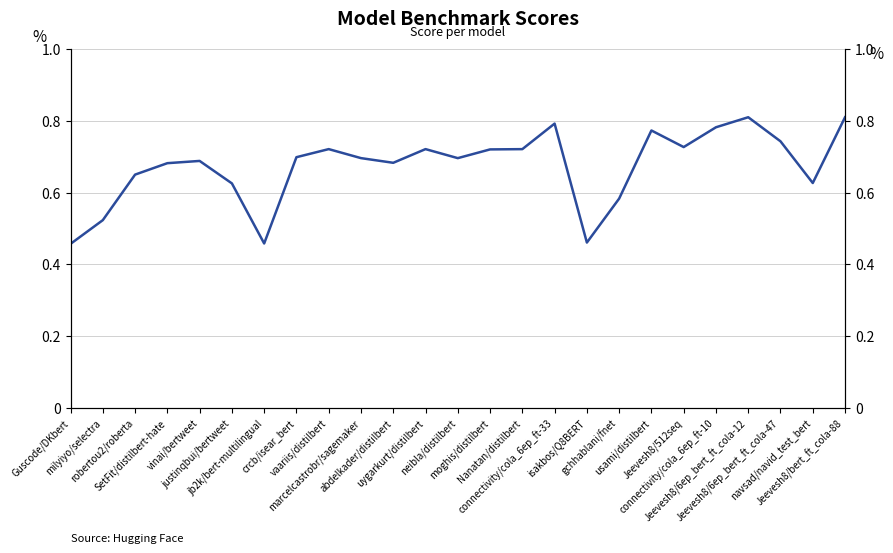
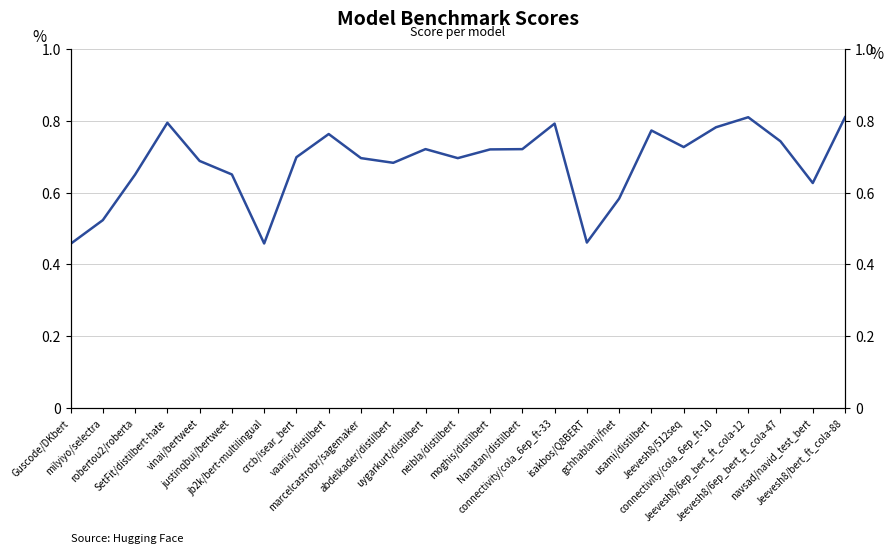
  {
    "Guscode/DKbert": 0.46,
    "milyiyo/selectra": 0.52,
    "robertou2/roberta": 0.65,
-   "SetFit/distilbert-hate": 0.68,
+   "SetFit/distilbert-hate": 0.79,
    "vinai/bertweet": 0.69,
-   "justinqbui/bertweet": 0.63,
+   "justinqbui/bertweet": 0.65,
    "jb2k/bert-multilingual": 0.46,
    "crcb/isear_bert": 0.70,
-   "vaariis/distilbert": 0.72,
+   "vaariis/distilbert": 0.76,
    "marcelcastrobr/sagemaker": 0.70,
    "abdelkader/distilbert": 0.68,
    "uygarkurt/distilbert": 0.72,
    "neibla/distilbert": 0.70,
    "moghis/distilbert": 0.72,
    "Nanatan/distilbert": 0.72,
    "connectivity/cola_6ep_ft-33": 0.79,
    "isakbos/Q8BERT": 0.46,
    "gchhablani/fnet": 0.58,
    "usami/distilbert": 0.77,
    "Jeevesh8/512seq": 0.73,
    "connectivity/cola_6ep_ft-10": 0.78,
    "Jeevesh8/6ep_bert_ft_cola-12": 0.81,
    "Jeevesh8/6ep_bert_ft_cola-47": 0.74,
    "navsad/navid_test_bert": 0.63,
    "Jeevesh8/bert_ft_cola-88": 0.81
  }
